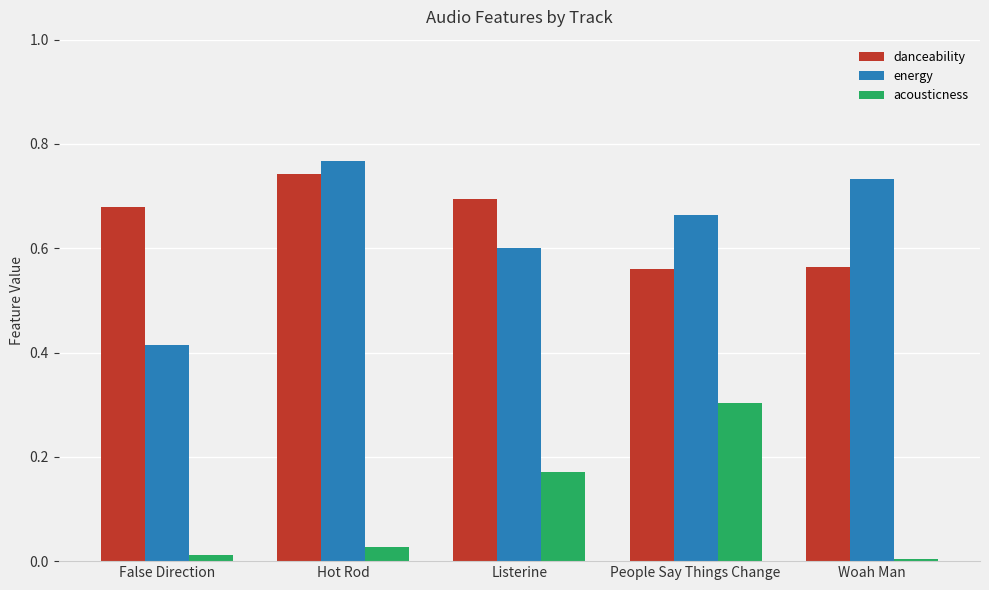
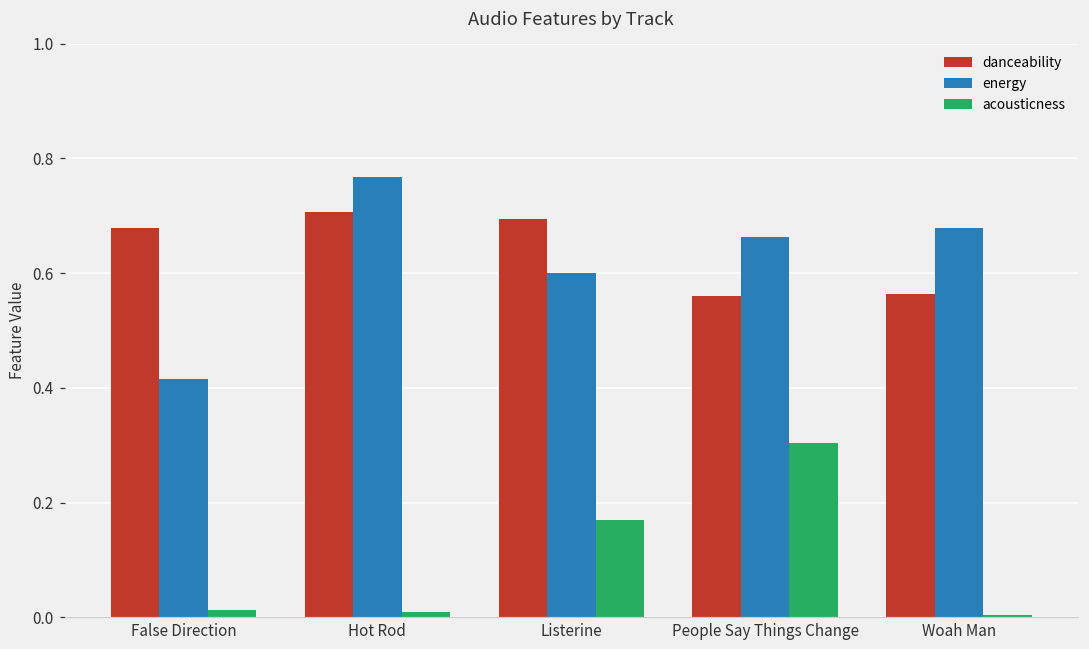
  {
    "danceability": {
      "False Direction": 0.68,
-     "Hot Rod": 0.74,
+     "Hot Rod": 0.71,
      "Listerine": 0.69,
      "People Say Things Change": 0.56,
      "Woah Man": 0.56
    },
    "energy": {
      "False Direction": 0.42,
      "Hot Rod": 0.77,
      "Listerine": 0.60,
      "People Say Things Change": 0.66,
-     "Woah Man": 0.73
+     "Woah Man": 0.68
    },
    "acousticness": {
      "False Direction": 0.01,
-     "Hot Rod": 0.03,
+     "Hot Rod": 0.01,
      "Listerine": 0.17,
      "People Say Things Change": 0.30
    }
  }
